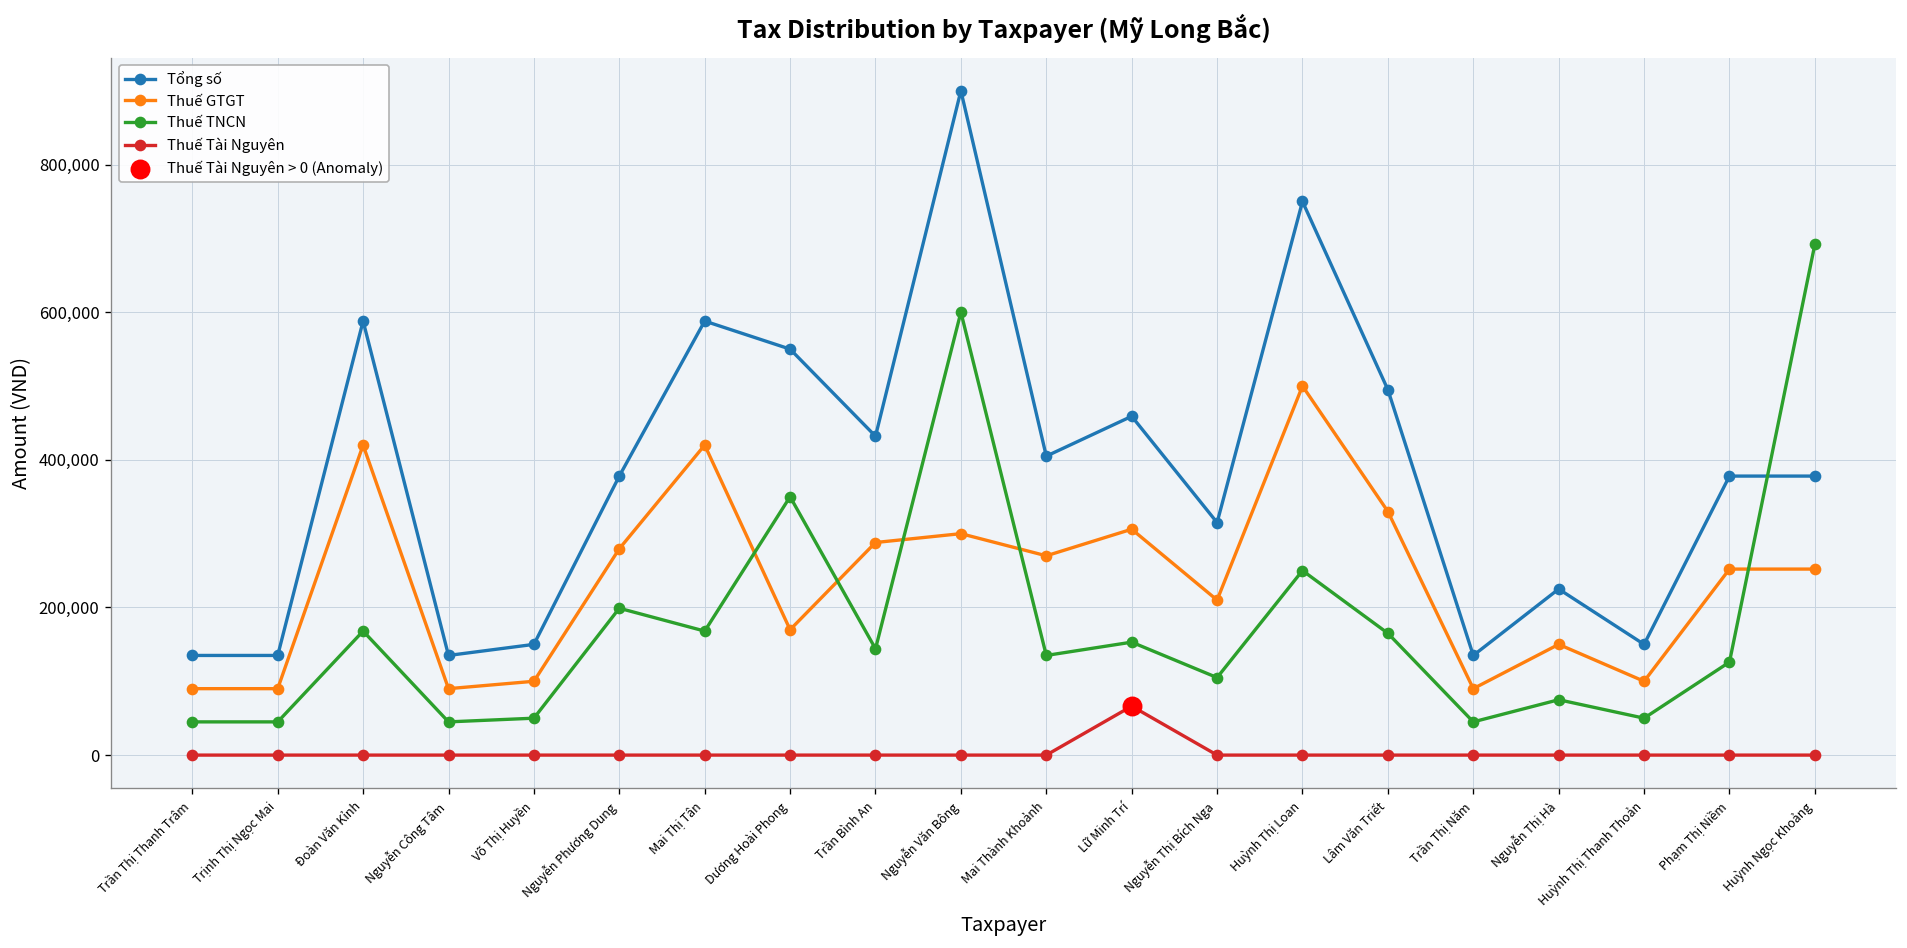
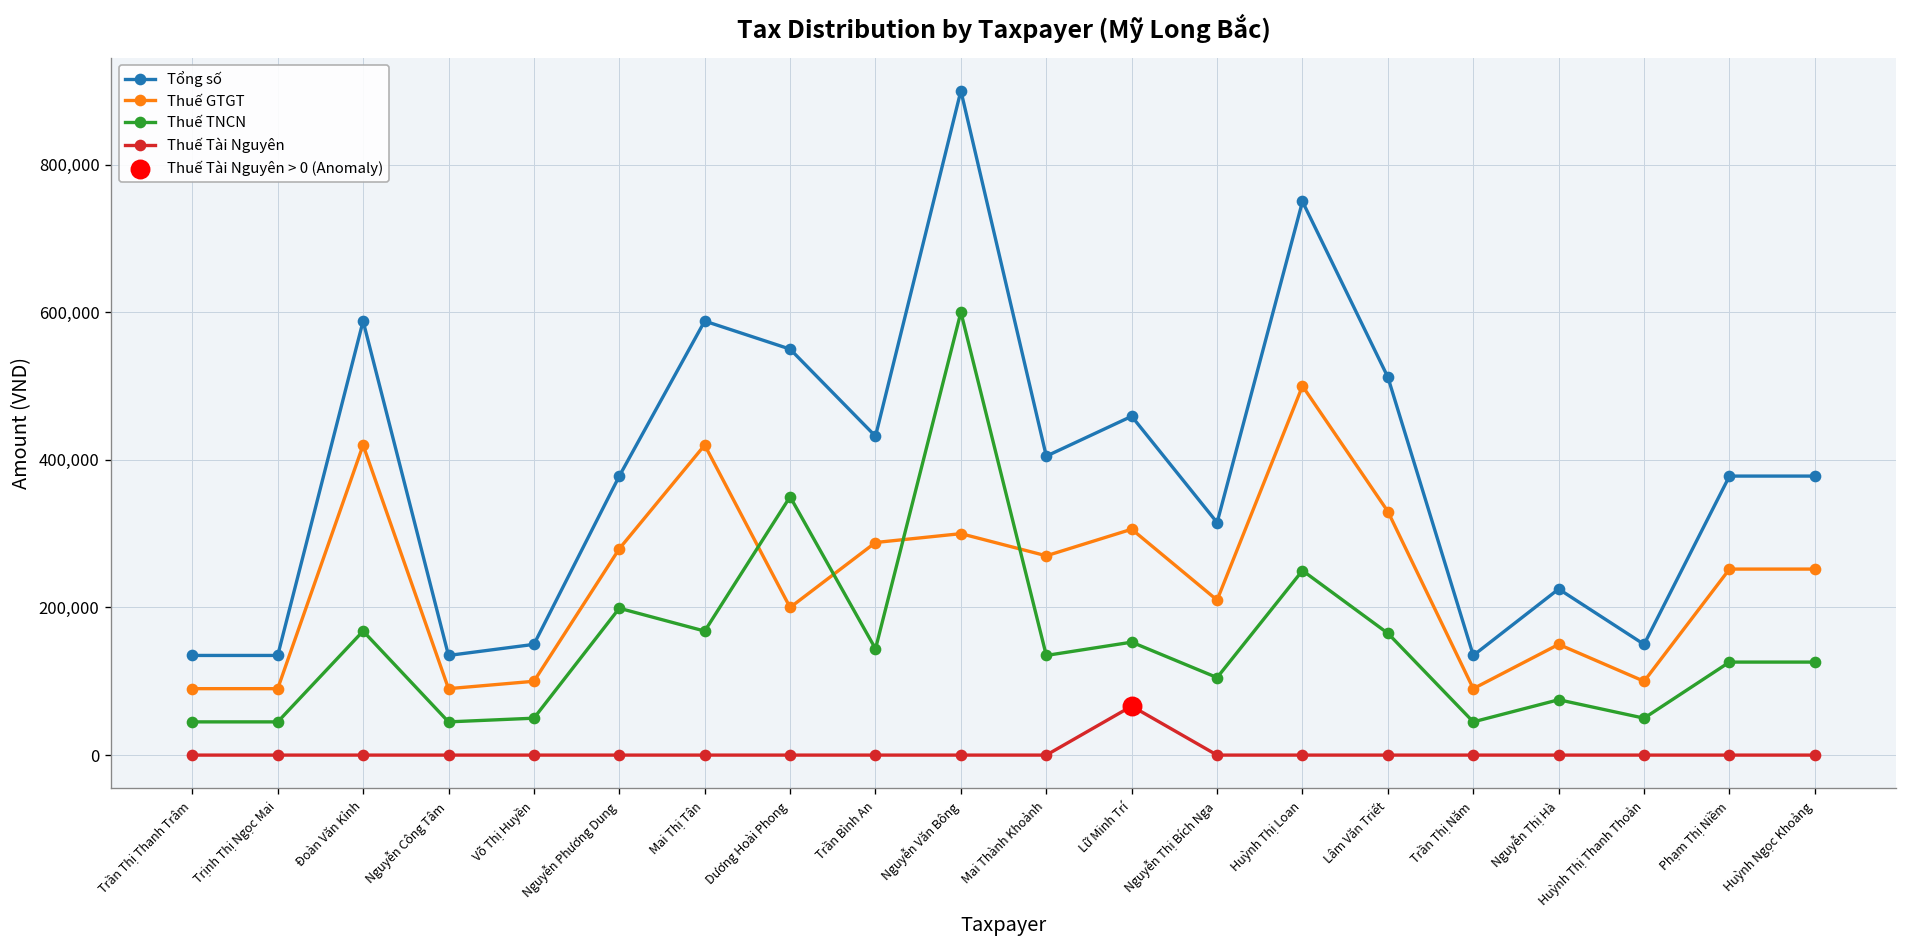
  {
    "Tổng số": {
      "Trần Thị Thanh Trâm": "140,000",
      "Trịnh Thị Ngọc Mai": "140,000",
      "Đoàn Văn Kỉnh": "590,000",
      "Nguyễn Công Tâm": "140,000",
      "Võ Thị Huyền": "150,000",
      "Nguyễn Phương Dung": "380,000",
      "Mai Thị Tân": "590,000",
      "Dương Hoài Phong": "550,000",
      "Trần Bình An": "430,000",
      "Nguyễn Văn Bông": "900,000",
      "Mai Thành Khoảnh": "410,000",
      "Lữ Minh Trí": "460,000",
      "Nguyễn Thị Bích Nga": "320,000",
      "Huỳnh Thị Loan": "750,000",
-     "Lâm Văn Triết": "500,000",
+     "Lâm Văn Triết": "510,000",
      "Trần Thị Năm": "140,000",
      "Nguyễn Thị Hà": "230,000",
      "Huỳnh Thị Thanh Thoản": "150,000",
      "Phạm Thị Niềm": "380,000",
      "Huỳnh Ngọc Khoảng": "380,000"
    },
    "Thuế GTGT": {
      "Trần Thị Thanh Trâm": "90,000",
      "Trịnh Thị Ngọc Mai": "90,000",
      "Đoàn Văn Kỉnh": "420,000",
      "Nguyễn Công Tâm": "90,000",
      "Võ Thị Huyền": "100,000",
      "Nguyễn Phương Dung": "280,000",
      "Mai Thị Tân": "420,000",
-     "Dương Hoài Phong": "170,000",
+     "Dương Hoài Phong": "200,000",
      "Trần Bình An": "290,000",
      "Nguyễn Văn Bông": "300,000",
      "Mai Thành Khoảnh": "270,000",
      "Lữ Minh Trí": "310,000",
      "Nguyễn Thị Bích Nga": "210,000",
      "Huỳnh Thị Loan": "500,000",
      "Lâm Văn Triết": "330,000",
      "Trần Thị Năm": "90,000",
      "Nguyễn Thị Hà": "150,000",
      "Huỳnh Thị Thanh Thoản": "100,000",
      "Phạm Thị Niềm": "250,000",
      "Huỳnh Ngọc Khoảng": "250,000"
    },
    "Thuế TNCN": {
      "Trần Thị Thanh Trâm": "50,000",
      "Trịnh Thị Ngọc Mai": "50,000",
      "Đoàn Văn Kỉnh": "170,000",
      "Nguyễn Công Tâm": "50,000",
      "Võ Thị Huyền": "50,000",
      "Nguyễn Phương Dung": "200,000",
      "Mai Thị Tân": "170,000",
      "Dương Hoài Phong": "350,000",
      "Trần Bình An": "140,000",
      "Nguyễn Văn Bông": "600,000",
      "Mai Thành Khoảnh": "140,000",
      "Lữ Minh Trí": "150,000",
      "Nguyễn Thị Bích Nga": "110,000",
      "Huỳnh Thị Loan": "250,000",
      "Lâm Văn Triết": "170,000",
      "Trần Thị Năm": "50,000",
      "Nguyễn Thị Hà": "80,000",
      "Huỳnh Thị Thanh Thoản": "50,000",
      "Phạm Thị Niềm": "130,000",
-     "Huỳnh Ngọc Khoảng": "690,000"
+     "Huỳnh Ngọc Khoảng": "130,000"
    },
    "Thuế Tài Nguyên": {
      "Trần Thị Thanh Trâm": "0",
      "Trịnh Thị Ngọc Mai": "0",
      "Đoàn Văn Kỉnh": "0",
      "Nguyễn Công Tâm": "0",
      "Võ Thị Huyền": "0",
      "Nguyễn Phương Dung": "0",
      "Mai Thị Tân": "0",
      "Dương Hoài Phong": "0",
      "Trần Bình An": "0",
      "Nguyễn Văn Bông": "0",
      "Mai Thành Khoảnh": "0",
      "Nguyễn Thị Bích Nga": "0",
      "Huỳnh Thị Loan": "0",
      "Lâm Văn Triết": "0",
      "Trần Thị Năm": "0",
      "Nguyễn Thị Hà": "0",
      "Huỳnh Thị Thanh Thoản": "0",
      "Phạm Thị Niềm": "0",
      "Huỳnh Ngọc Khoảng": "0"
    }
  }
